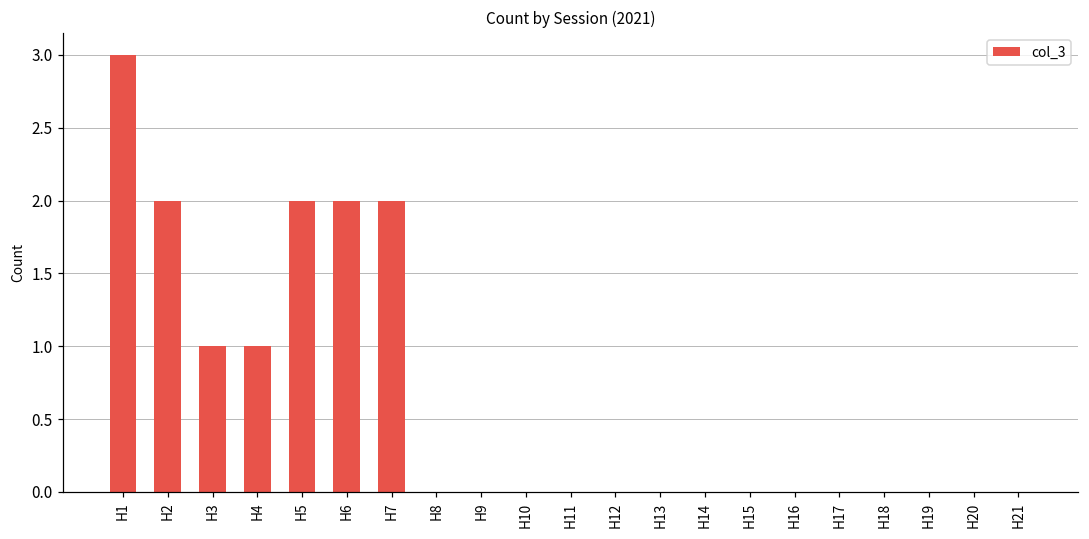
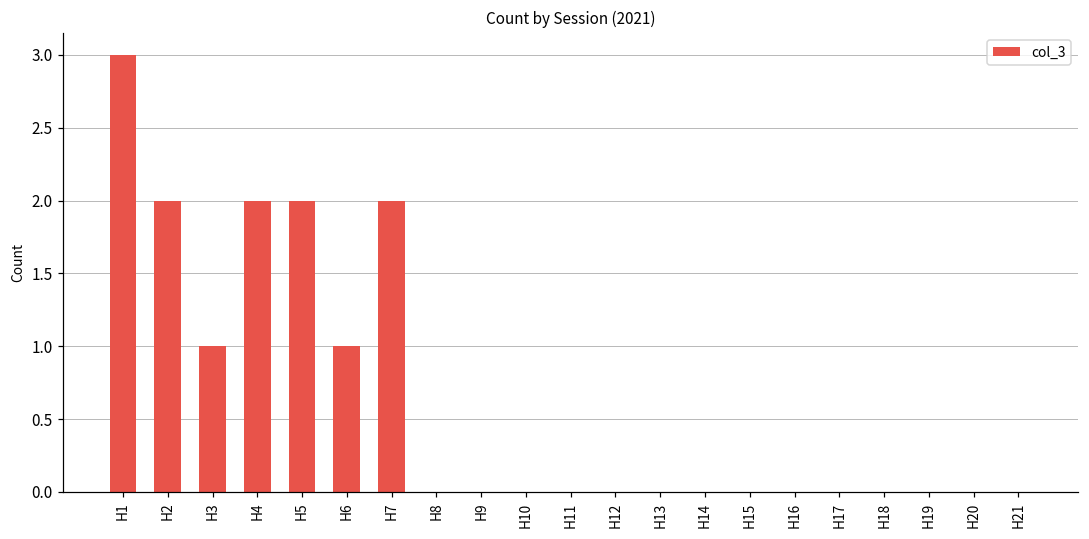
  {
    "H1": 3,
    "H2": 2,
    "H3": 1,
-   "H4": 1,
+   "H4": 2,
    "H5": 2,
-   "H6": 2,
+   "H6": 1,
    "H7": 2,
    "H8": 0,
    "H9": 0,
    "H10": 0,
    "H11": 0,
    "H12": 0,
    "H13": 0,
    "H14": 0,
    "H15": 0,
    "H16": 0,
    "H17": 0,
    "H18": 0,
    "H19": 0,
    "H20": 0,
    "H21": 0
  }
